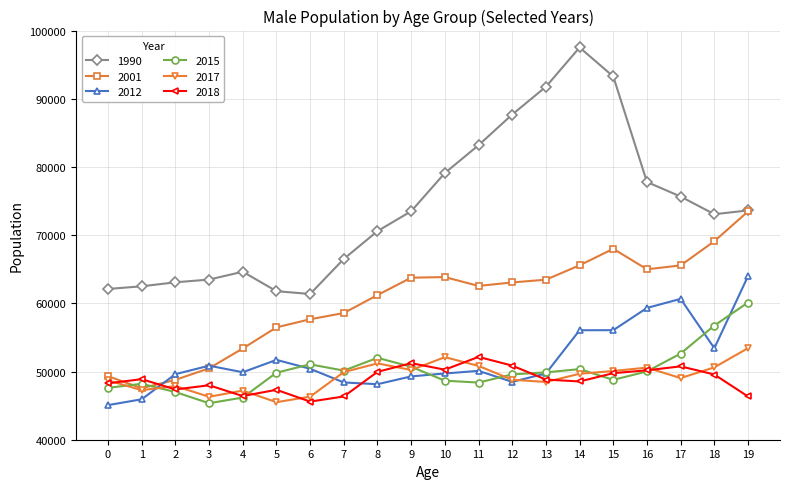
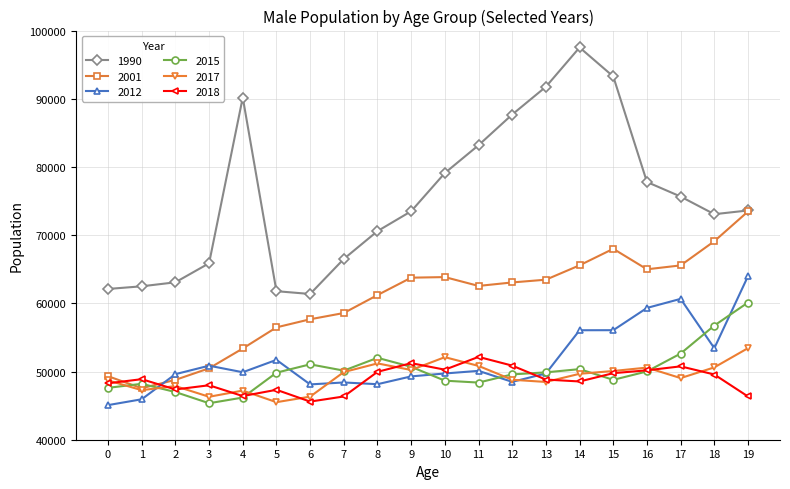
  {
    "1990": {
      "0": 62000,
      "1": 62000,
      "2": 63000,
-     "3": 63000,
-     "4": 65000,
+     "3": 66000,
+     "4": 90000,
      "5": 62000,
      "6": 61000,
      "7": 67000,
      "8": 71000,
      "9": 74000,
      "10": 79000,
      "11": 83000,
      "12": 88000,
      "13": 92000,
      "14": 98000,
      "15": 93000,
      "16": 78000,
      "17": 76000,
      "18": 73000
    },
    "2012": {
      "0": 45000,
      "1": 46000,
      "2": 50000,
      "3": 51000,
      "4": 50000,
      "5": 52000,
-     "6": 50000,
+     "6": 48000,
      "7": 48000,
      "8": 48000,
      "9": 49000,
      "10": 50000,
      "11": 50000,
      "14": 56000,
      "15": 56000,
      "16": 59000,
      "17": 61000,
      "18": 53000,
      "19": 64000
    },
    "2015": {
      "0": 48000,
      "1": 48000,
      "3": 45000,
      "5": 50000,
      "6": 51000,
      "8": 52000,
      "9": 51000,
      "10": 49000,
      "11": 48000,
      "12": 50000,
      "14": 50000,
      "15": 49000,
      "17": 53000,
      "18": 57000,
      "19": 60000
    },
    "2018": {
      "0": 48000,
      "1": 49000,
      "3": 48000,
      "5": 47000,
      "6": 46000,
      "7": 46000,
      "8": 50000,
      "9": 51000,
      "10": 50000,
      "11": 52000,
      "12": 51000,
      "14": 49000,
      "17": 51000,
      "18": 50000,
      "19": 46000
    }
  }
